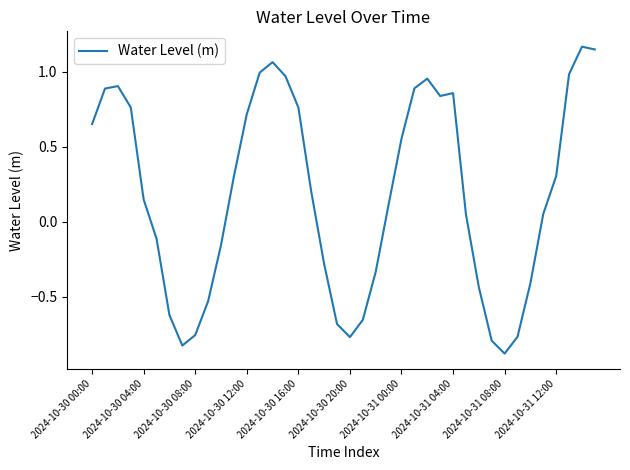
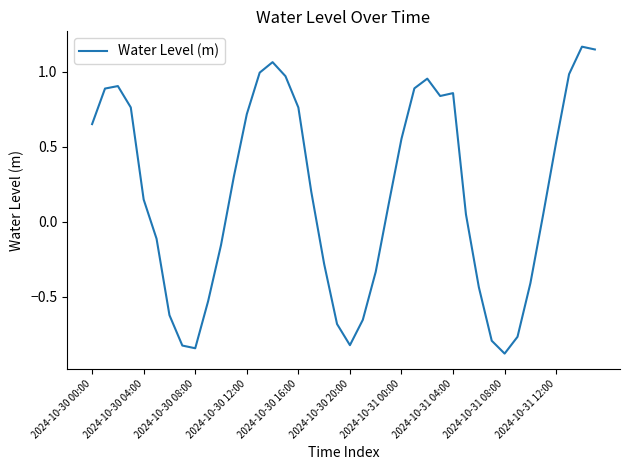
  {
    "2024-10-30 00:00": 0.65,
    "2024-10-30 04:00": 0.15,
-   "2024-10-30 08:00": -0.76,
+   "2024-10-30 08:00": -0.84,
    "2024-10-30 12:00": 0.72,
    "2024-10-30 16:00": 0.76,
-   "2024-10-30 20:00": -0.77,
+   "2024-10-30 20:00": -0.82,
    "2024-10-31 00:00": 0.55,
    "2024-10-31 04:00": 0.86,
    "2024-10-31 08:00": -0.88,
-   "2024-10-31 12:00": 0.30
+   "2024-10-31 12:00": 0.53
  }
